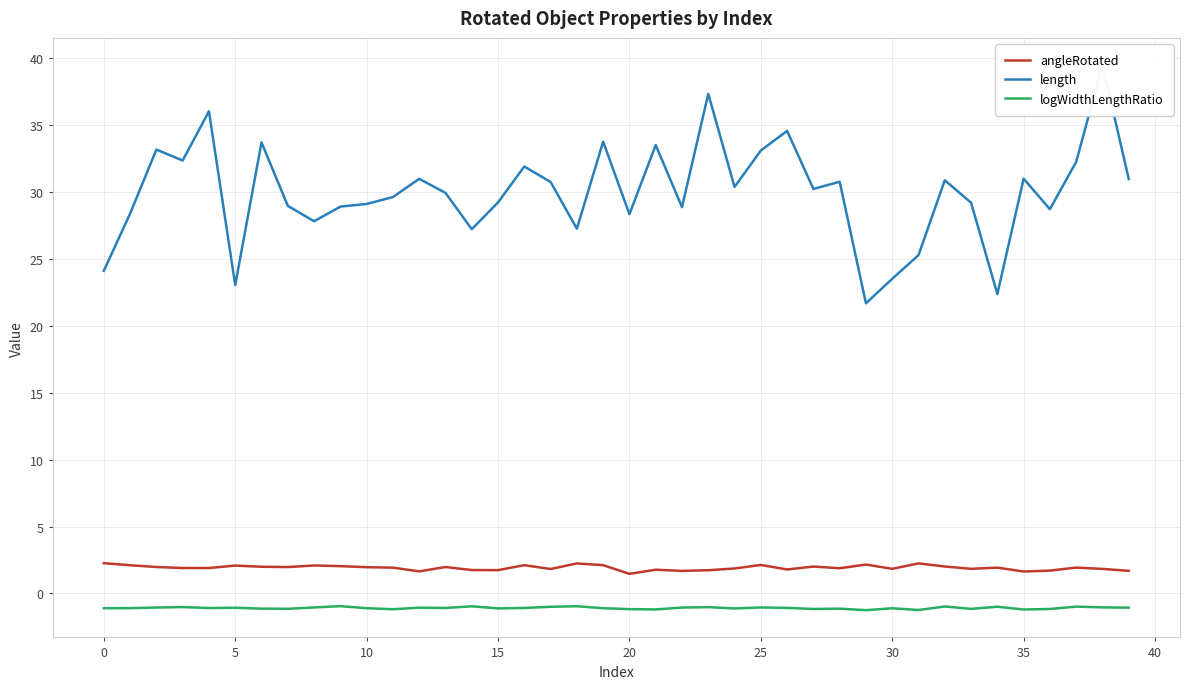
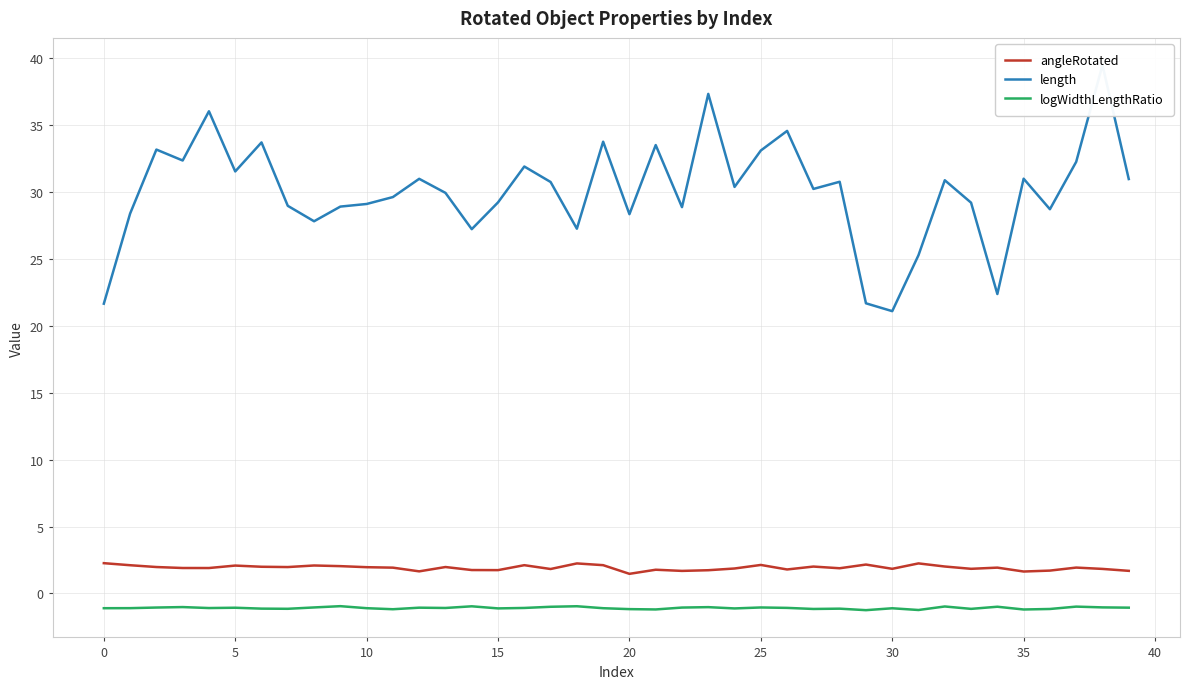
  {
    "angleRotated": {
      "0": 2.3,
      "5": 2.1,
      "10": 2.0,
      "15": 1.7,
      "20": 1.5,
      "25": 2.1,
      "30": 1.8,
      "35": 1.6
    },
    "length": {
-     "0": 24.1,
-     "5": 23.0,
+     "0": 21.6,
+     "5": 31.5,
      "10": 29.1,
      "15": 29.2,
      "20": 28.3,
      "25": 33.1,
-     "30": 23.5,
+     "30": 21.1,
      "35": 31.0
    },
    "logWidthLengthRatio": {
      "0": -1.1,
      "5": -1.1,
      "10": -1.1,
      "15": -1.1,
      "20": -1.2,
      "25": -1.0,
      "30": -1.1,
      "35": -1.2
    }
  }
